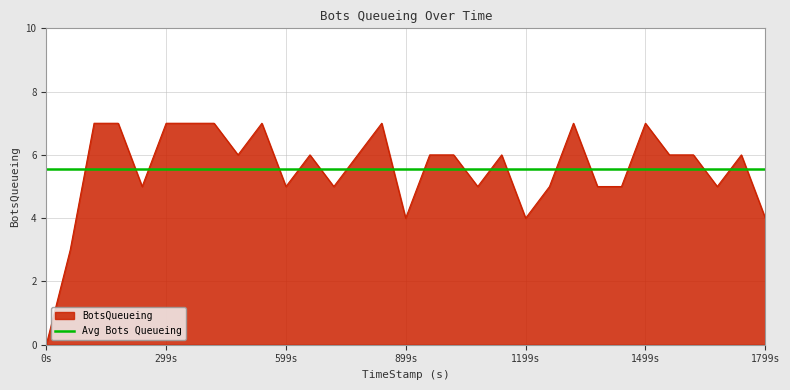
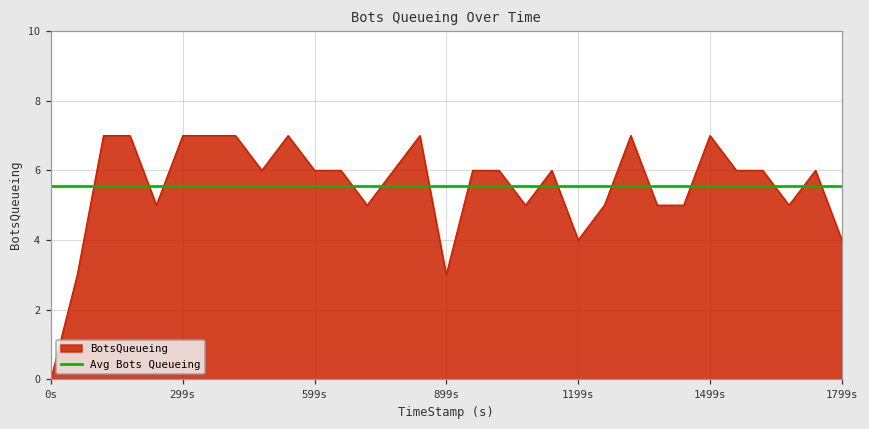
  {
    "BotsQueueing": {
      "0s": 0,
      "299s": 7,
-     "599s": 5,
-     "899s": 4,
+     "599s": 6,
+     "899s": 3,
      "1199s": 4,
      "1499s": 7,
      "1799s": 4
    },
    "Avg Bots Queueing": {
      "0s": 5.5,
      "299s": 5.5,
      "599s": 5.5,
      "899s": 5.5,
      "1199s": 5.5,
      "1499s": 5.5,
      "1799s": 5.5
    }
  }
